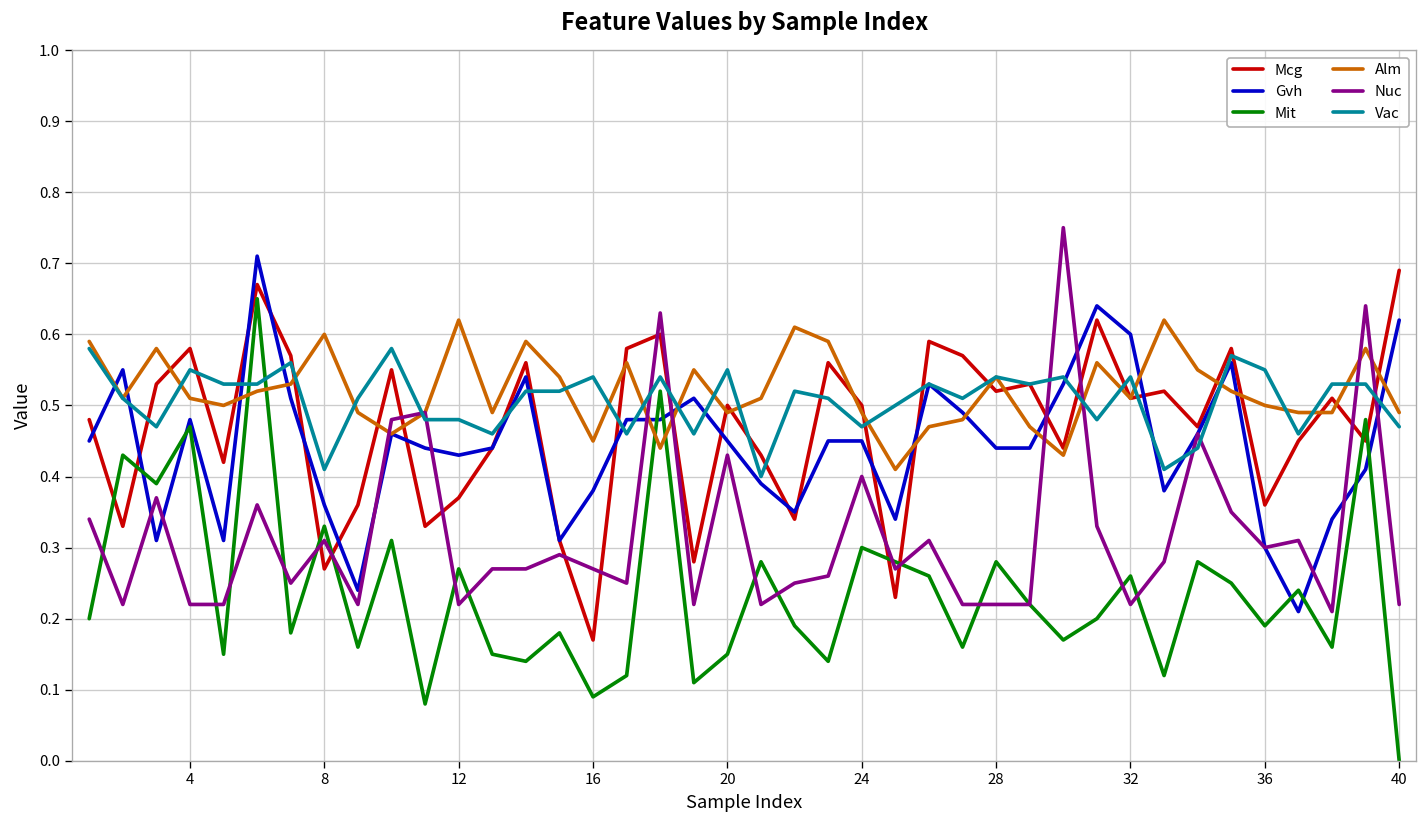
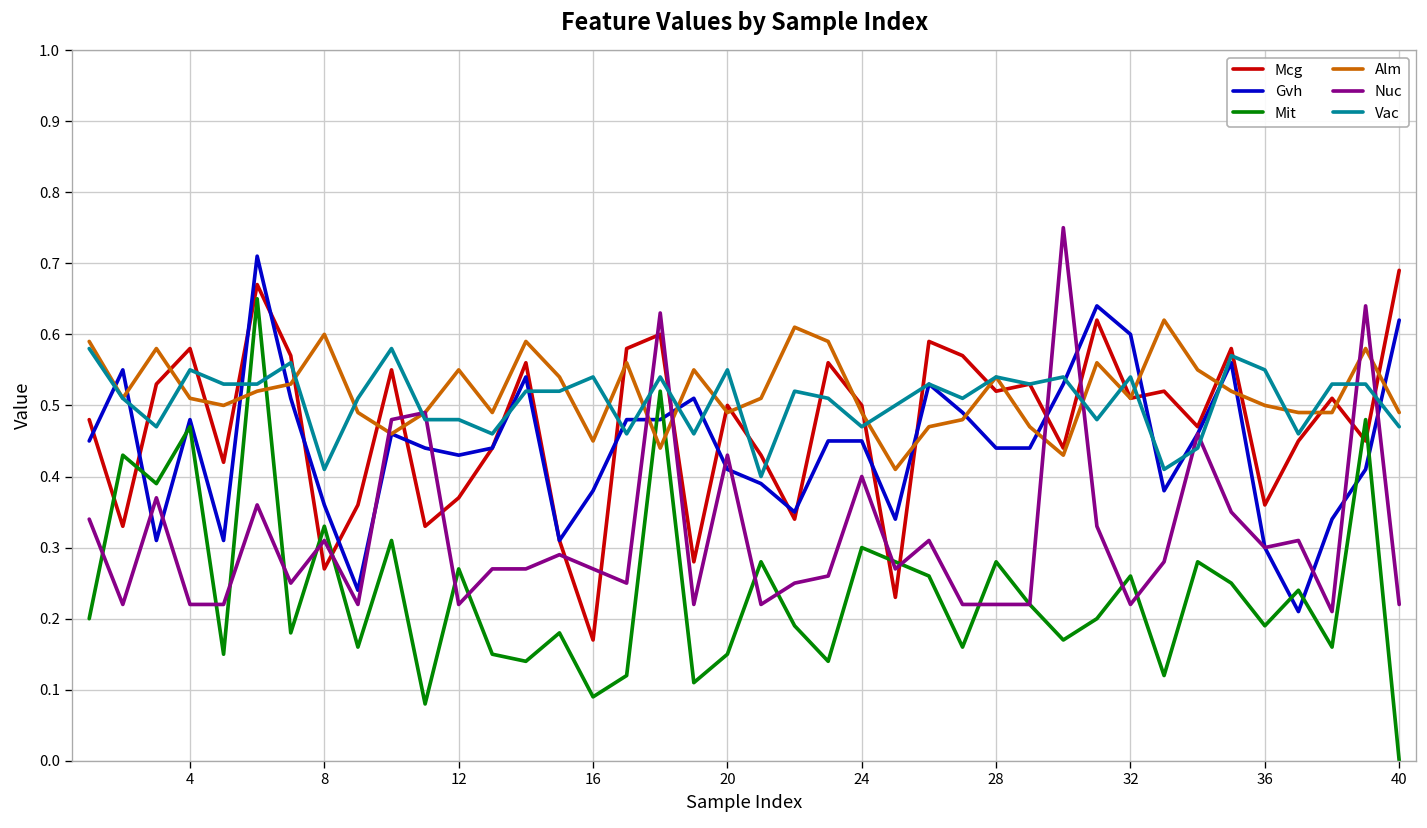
  {
    "Mcg": {
      "4": 0.58,
      "8": 0.27,
      "12": 0.37,
      "16": 0.17,
      "20": 0.50,
      "24": 0.50,
      "28": 0.52,
      "36": 0.36,
      "40": 0.69
    },
    "Gvh": {
      "4": 0.48,
      "8": 0.36,
      "12": 0.43,
      "16": 0.38,
-     "20": 0.45,
+     "20": 0.41,
      "24": 0.45,
      "28": 0.44,
      "32": 0.60,
      "40": 0.62
    },
    "Mit": {
      "4": 0.47,
      "8": 0.33,
      "12": 0.27,
      "16": 0.09,
      "20": 0.15,
      "24": 0.30,
      "28": 0.28,
      "32": 0.26,
      "36": 0.19,
      "40": 0.00
    },
    "Alm": {
      "4": 0.51,
      "8": 0.60,
-     "12": 0.62,
+     "12": 0.55,
      "16": 0.45,
      "20": 0.49,
      "24": 0.49,
      "36": 0.50,
      "40": 0.49
    },
    "Nuc": {
      "4": 0.22,
      "8": 0.31,
      "12": 0.22,
      "16": 0.27,
      "20": 0.43,
      "24": 0.40,
      "28": 0.22,
      "32": 0.22,
      "40": 0.22
    },
    "Vac": {
      "4": 0.55,
      "8": 0.41,
      "12": 0.48,
      "16": 0.54,
      "20": 0.55,
      "24": 0.47,
      "32": 0.54,
      "36": 0.55,
      "40": 0.47
    }
  }
